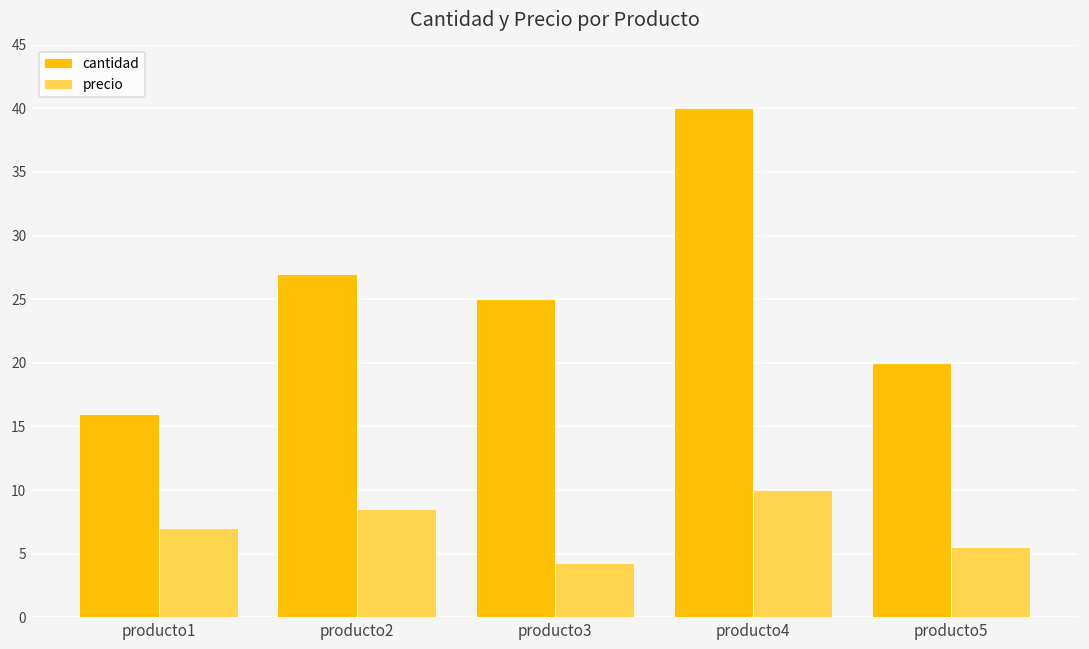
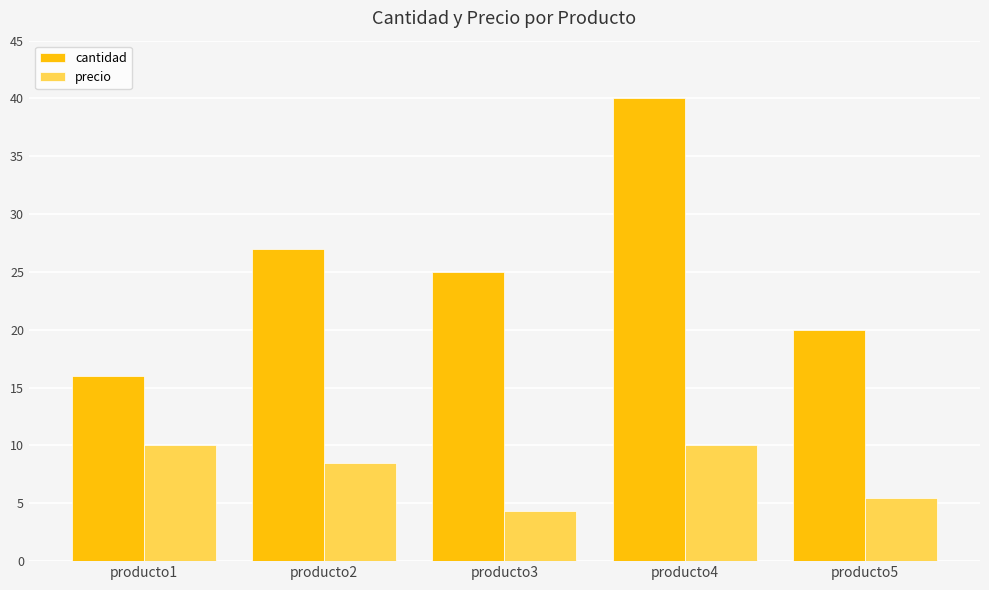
  {
    "cantidad": {
      "producto1": 16,
      "producto2": 27,
      "producto3": 25,
      "producto4": 40,
      "producto5": 20
    },
    "precio": {
-     "producto1": 7,
+     "producto1": 10,
      "producto2": 8.5,
      "producto3": 4.3,
      "producto4": 10,
      "producto5": 5.5
    }
  }
